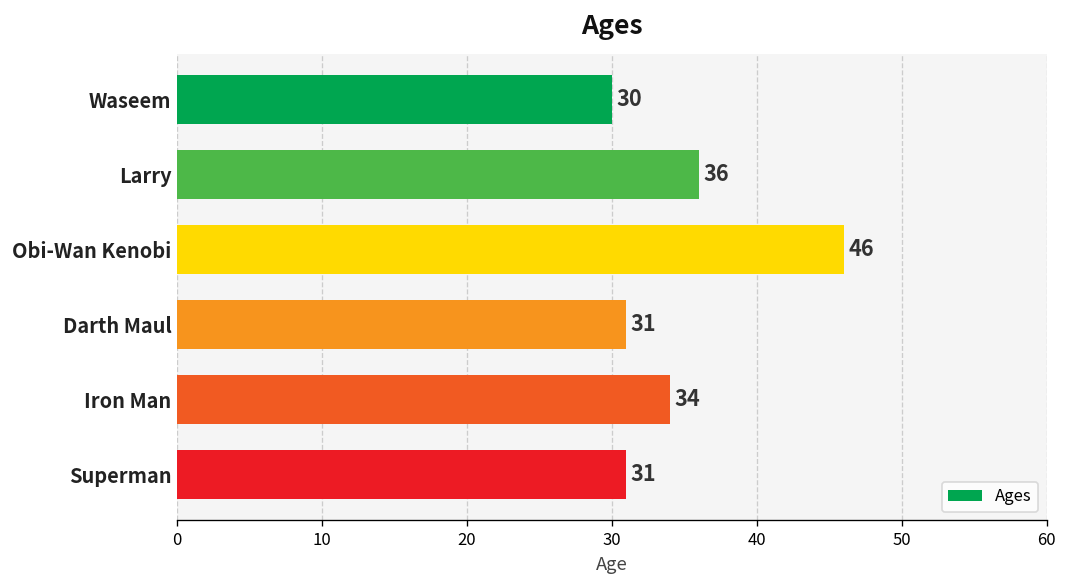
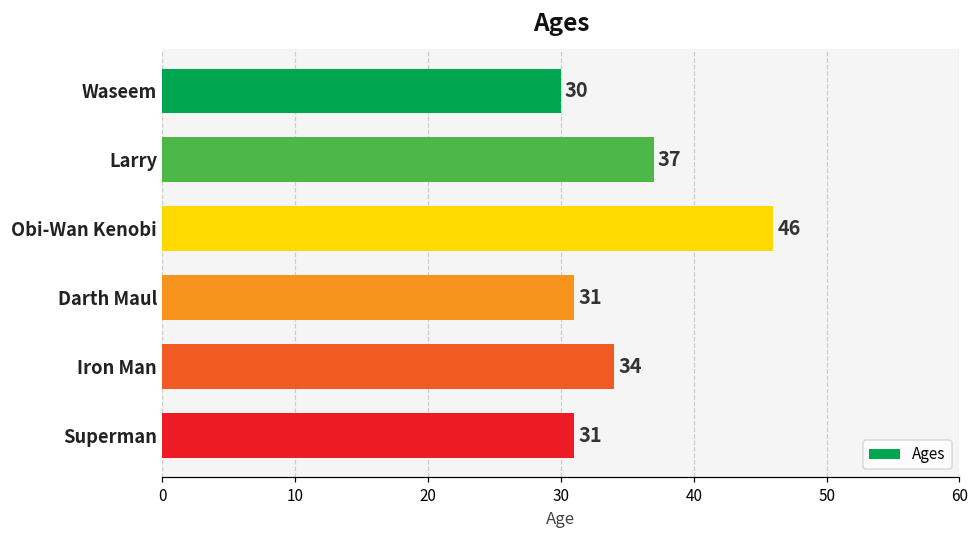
  {
    "Waseem": 30,
-   "Larry": 36,
+   "Larry": 37,
    "Obi-Wan Kenobi": 46,
    "Darth Maul": 31,
    "Iron Man": 34,
    "Superman": 31
  }
